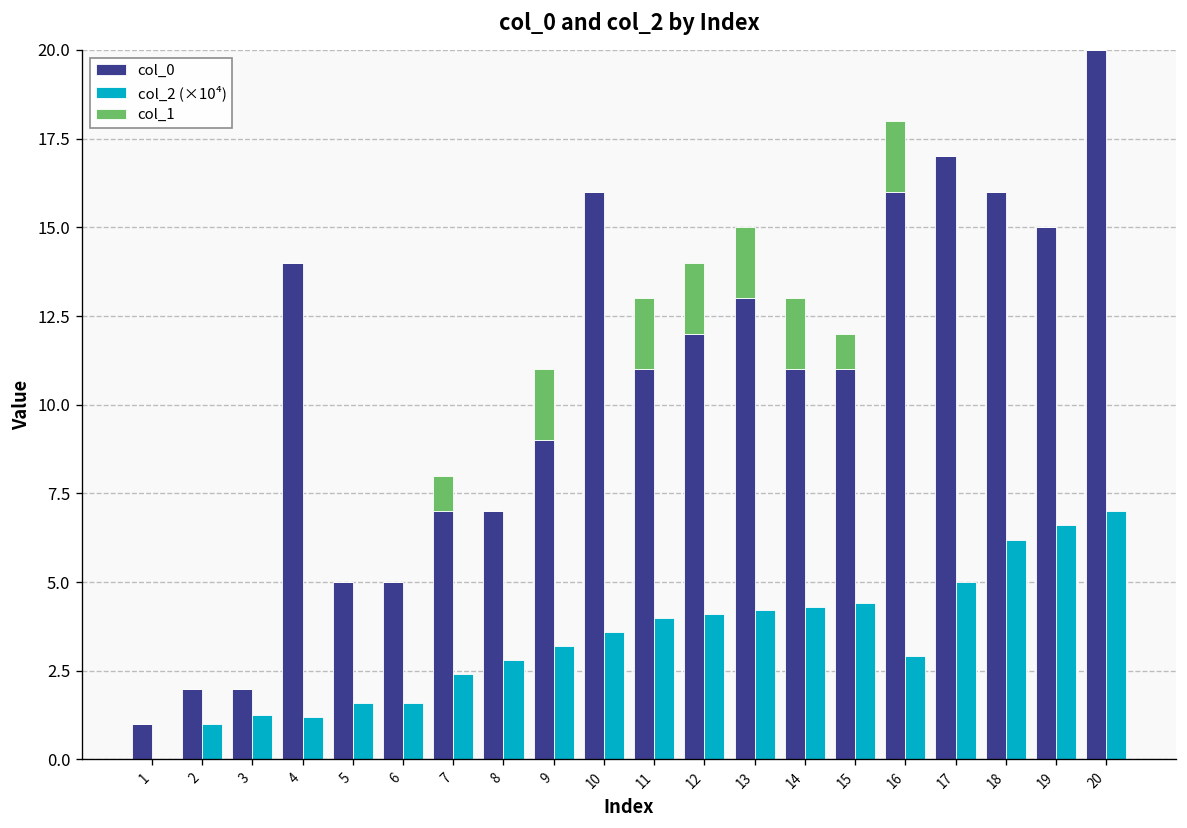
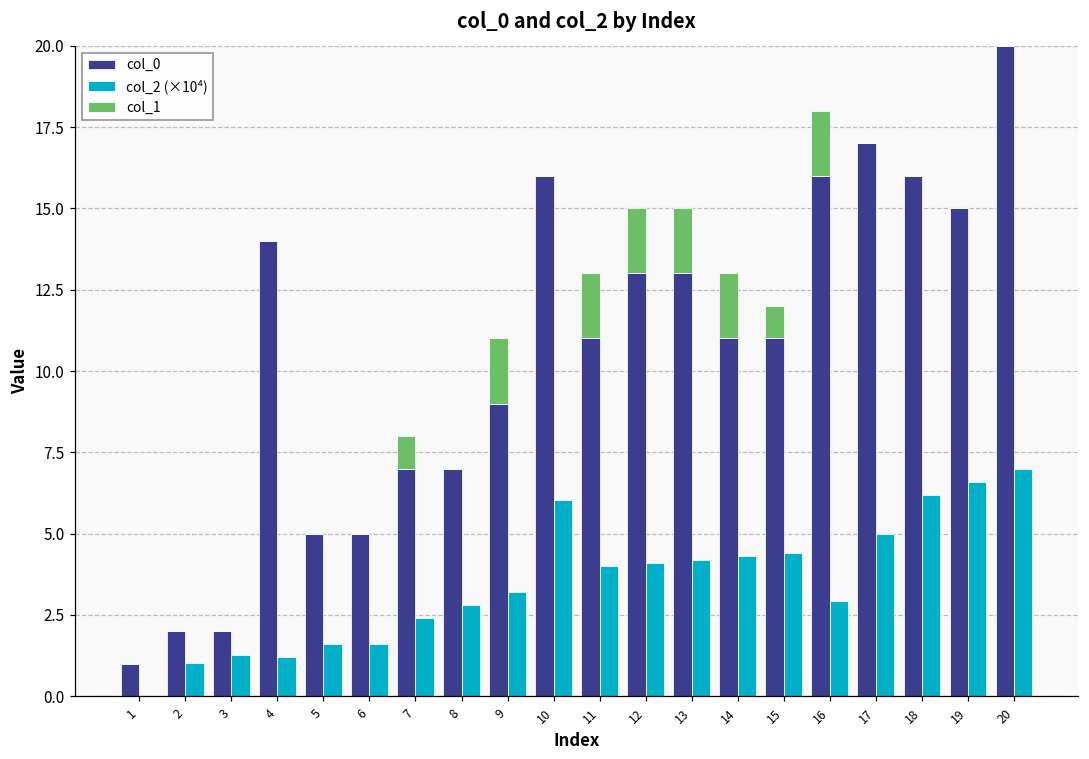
  {
    "col_0": {
      "1": 1,
      "2": 2,
      "3": 2,
      "4": 14,
      "5": 5,
      "6": 5,
      "7": 7,
      "8": 7,
      "9": 9,
      "10": 16,
      "11": 11,
-     "12": 12,
+     "12": 13,
      "13": 13,
      "14": 11,
      "15": 11,
      "16": 16,
      "17": 17,
      "18": 16,
      "19": 15,
      "20": 20
    },
    "col_2 (×10⁴)": {
      "1": 0.0,
      "2": 1.0,
      "3": 1.3,
      "4": 1.2,
      "5": 1.6,
      "6": 1.6,
      "7": 2.4,
      "8": 2.8,
      "9": 3.2,
-     "10": 3.6,
+     "10": 6.0,
      "11": 4.0,
      "12": 4.1,
      "13": 4.2,
      "14": 4.3,
      "15": 4.4,
      "16": 2.9,
      "17": 5.0,
      "18": 6.2,
      "19": 6.6,
      "20": 7.0
    },
    "col_1": {
      "1": 0.0,
      "2": 0.0,
      "3": 0.0,
      "4": 0.0,
      "5": 0.0,
      "6": 0.0,
      "7": 1.0,
      "8": 0.0,
      "9": 2.0,
      "10": 0.0,
      "11": 2.0,
      "12": 2.0,
      "13": 2.0,
      "14": 2.0,
      "15": 1.0,
      "16": 2.0,
      "17": 0.0,
      "18": 0.0,
      "19": 0.0,
      "20": 0.0
    }
  }
